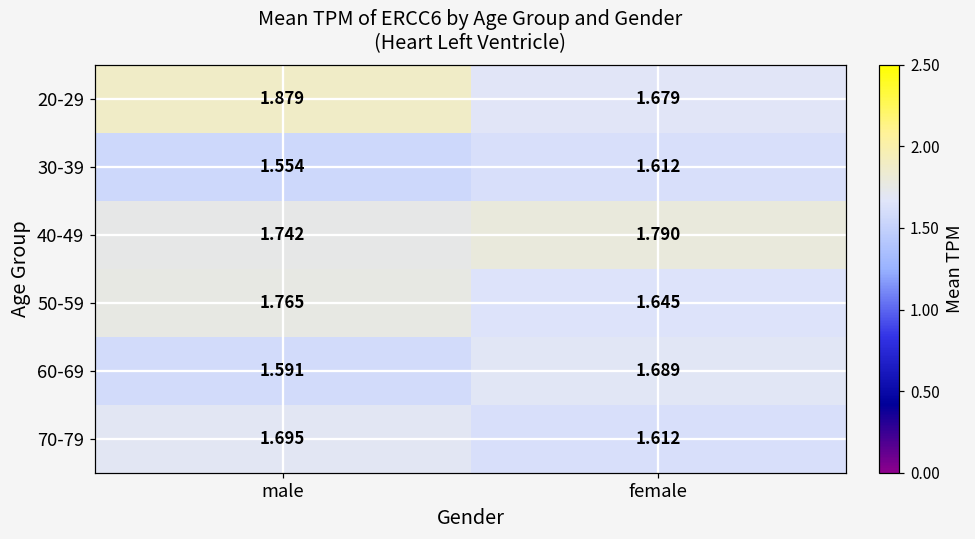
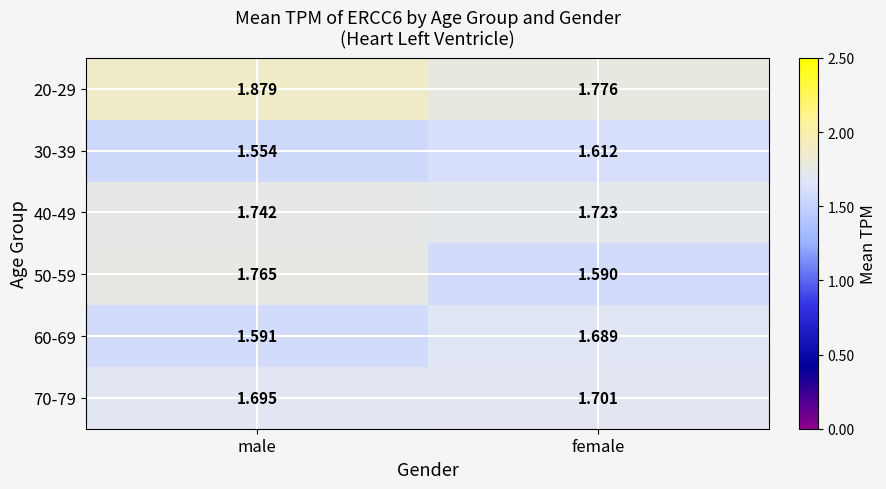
  {
    "20-29": {
      "male": 1.879,
-     "female": 1.679
+     "female": 1.776
    },
    "30-39": {
      "male": 1.554,
      "female": 1.612
    },
    "40-49": {
      "male": 1.742,
-     "female": 1.790
+     "female": 1.723
    },
    "50-59": {
      "male": 1.765,
-     "female": 1.645
+     "female": 1.590
    },
    "60-69": {
      "male": 1.591,
      "female": 1.689
    },
    "70-79": {
      "male": 1.695,
-     "female": 1.612
+     "female": 1.701
    }
  }
